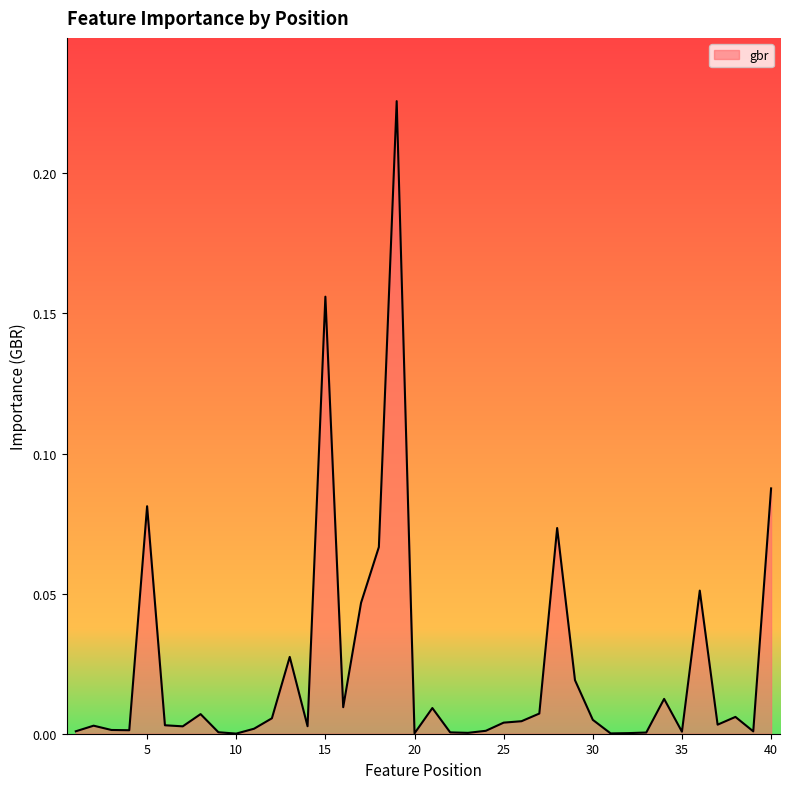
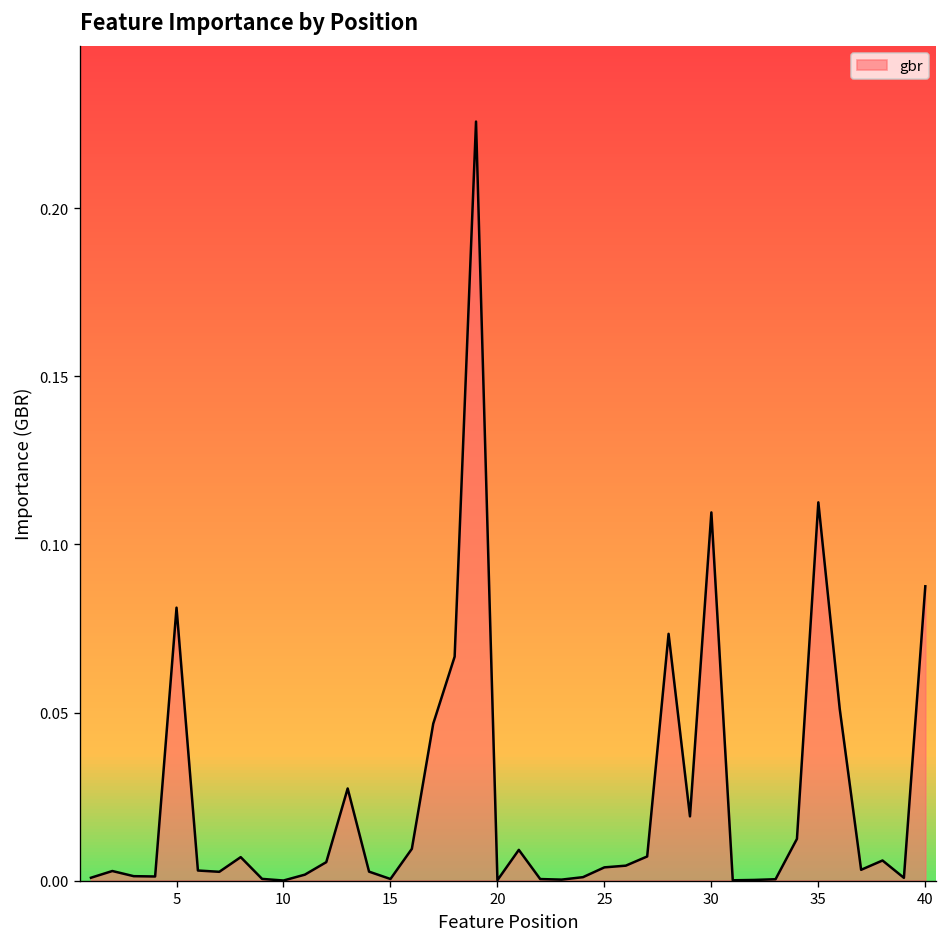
  {
    "5": 0.081,
    "10": 0.000,
-   "15": 0.156,
+   "15": 0.000,
    "20": 0.000,
    "25": 0.004,
-   "30": 0.005,
-   "35": 0.001,
+   "30": 0.110,
+   "35": 0.113,
    "40": 0.088
  }
